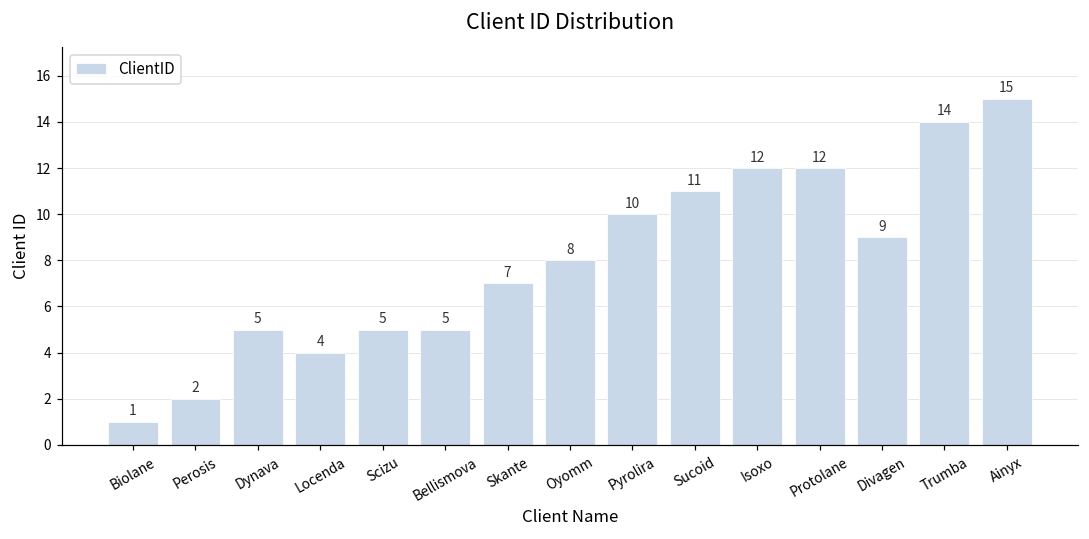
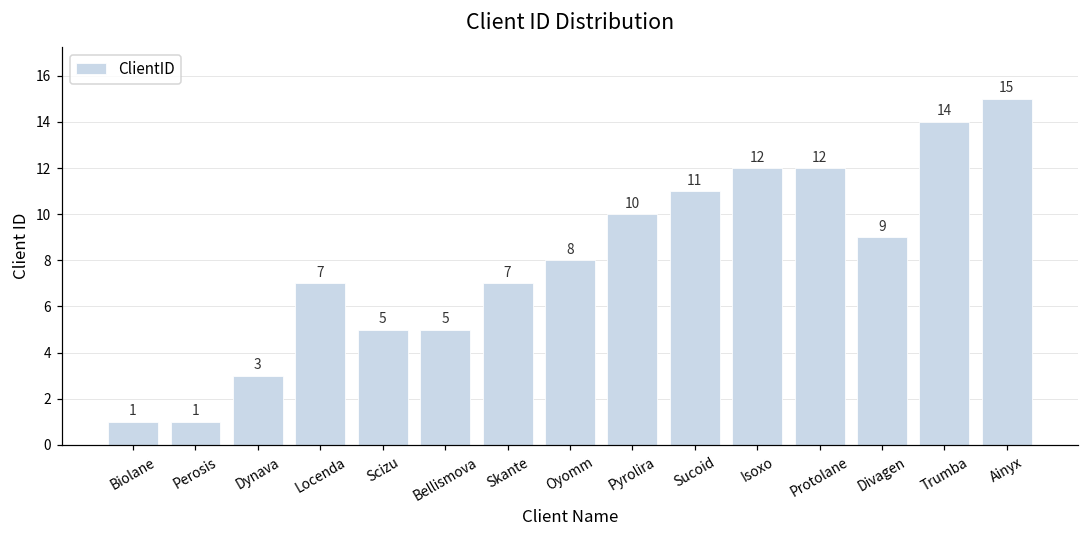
  {
    "Biolane": 1,
-   "Perosis": 2,
-   "Dynava": 5,
-   "Locenda": 4,
+   "Perosis": 1,
+   "Dynava": 3,
+   "Locenda": 7,
    "Scizu": 5,
    "Bellismova": 5,
    "Skante": 7,
    "Oyomm": 8,
    "Pyrolira": 10,
    "Sucoid": 11,
    "Isoxo": 12,
    "Protolane": 12,
    "Divagen": 9,
    "Trumba": 14,
    "Ainyx": 15
  }
